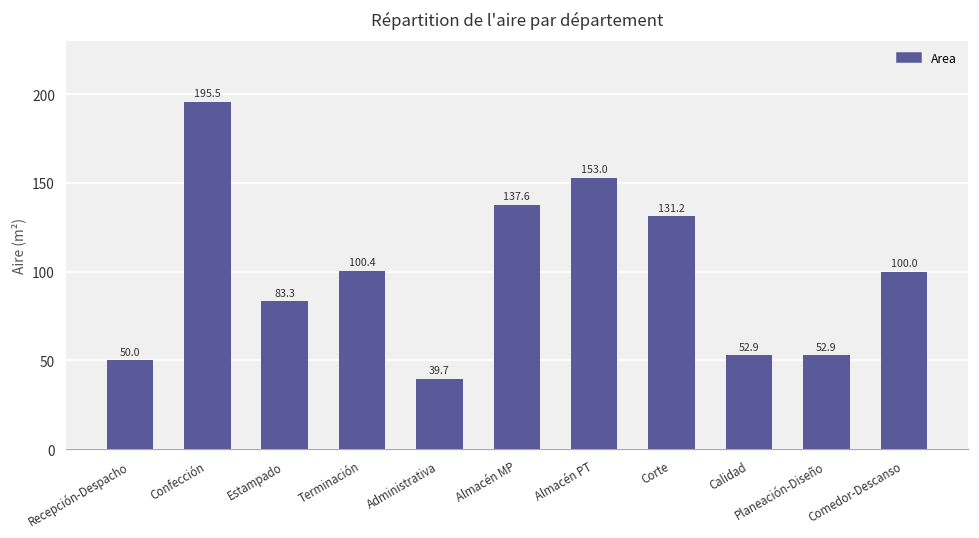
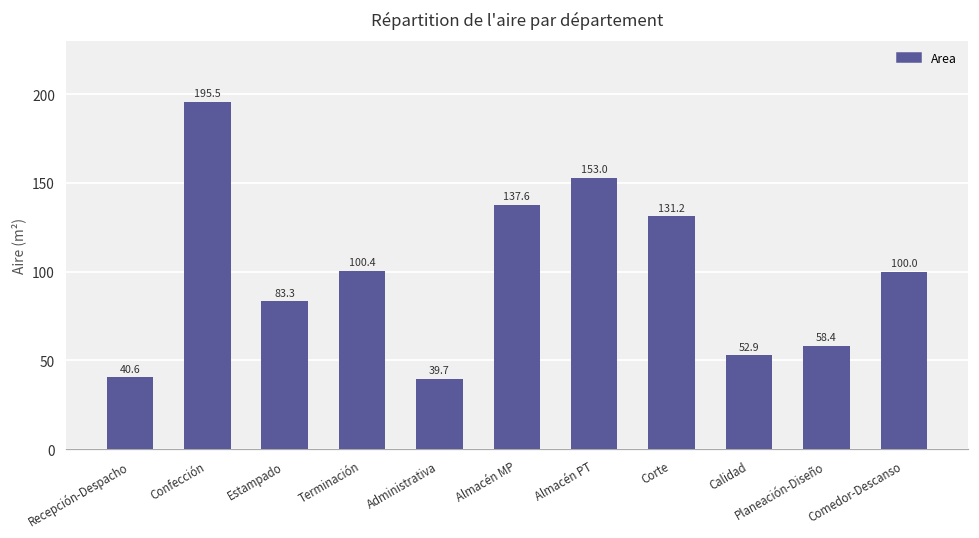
  {
-   "Recepción-Despacho": 50.0,
+   "Recepción-Despacho": 40.6,
    "Confección": 195.5,
    "Estampado": 83.3,
    "Terminación": 100.4,
    "Administrativa": 39.7,
    "Almacén MP": 137.6,
    "Almacén PT": 153.0,
    "Corte": 131.2,
    "Calidad": 52.9,
-   "Planeación-Diseño": 52.9,
+   "Planeación-Diseño": 58.4,
    "Comedor-Descanso": 100.0
  }
